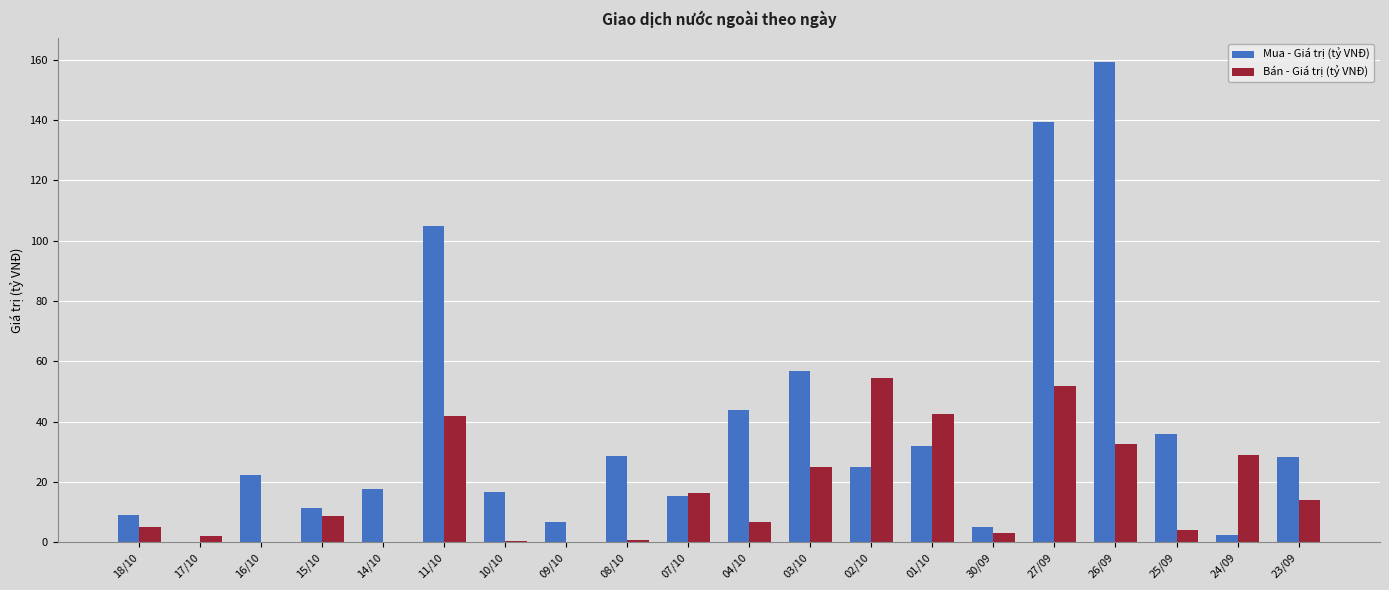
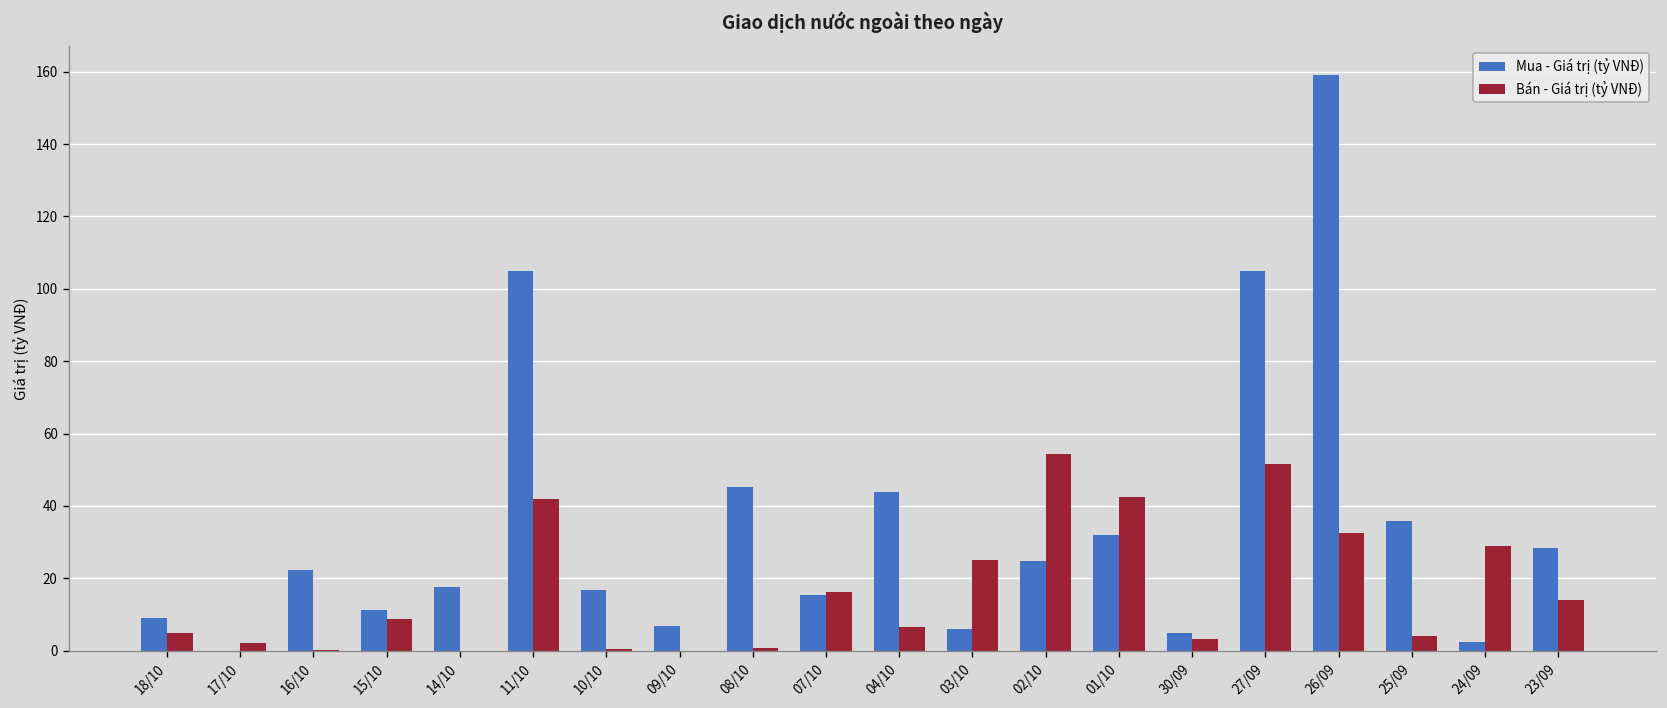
  {
    "Mua - Giá trị (tỷ VNĐ)": {
      "18/10": 9,
      "17/10": 0,
      "16/10": 22,
      "15/10": 11,
      "14/10": 18,
      "11/10": 105,
      "10/10": 17,
      "09/10": 7,
-     "08/10": 29,
+     "08/10": 45,
      "07/10": 15,
      "04/10": 44,
-     "03/10": 57,
+     "03/10": 6,
      "02/10": 25,
      "01/10": 32,
      "30/09": 5,
-     "27/09": 139,
+     "27/09": 105,
      "26/09": 159,
      "25/09": 36,
      "24/09": 2,
      "23/09": 28
    },
    "Bán - Giá trị (tỷ VNĐ)": {
      "18/10": 5,
      "17/10": 2,
      "15/10": 9,
      "14/10": 0,
      "11/10": 42,
      "09/10": 0,
      "07/10": 16,
      "04/10": 7,
      "03/10": 25,
      "02/10": 54,
      "01/10": 42,
      "30/09": 3,
      "27/09": 52,
      "26/09": 33,
      "25/09": 4,
      "24/09": 29,
      "23/09": 14
    }
  }
